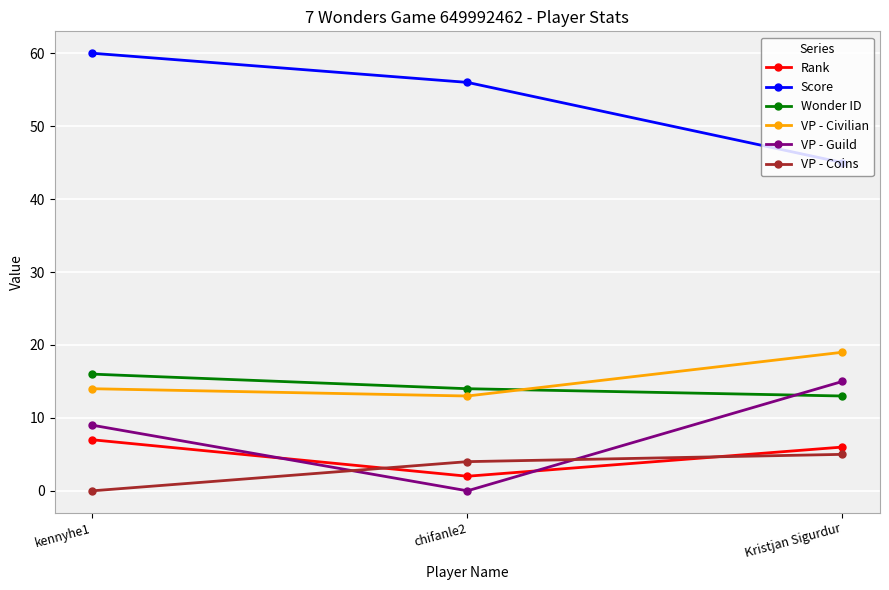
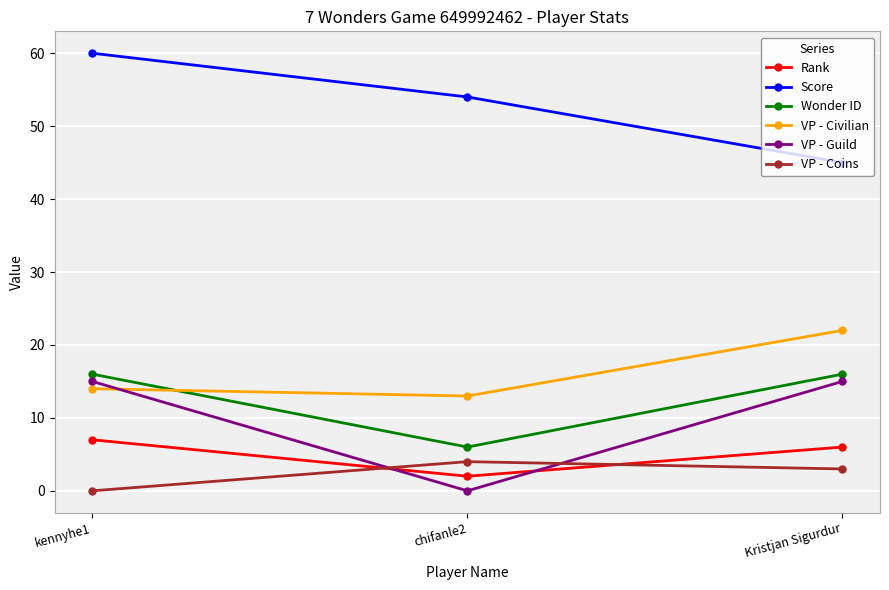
  {
    "Rank": {
      "kennyhe1": 7,
      "chifanle2": 2,
      "Kristjan Sigurdur": 6
    },
    "Score": {
      "kennyhe1": 60,
-     "chifanle2": 56
+     "chifanle2": 54
    },
    "Wonder ID": {
      "kennyhe1": 16,
-     "chifanle2": 14,
-     "Kristjan Sigurdur": 13
+     "chifanle2": 6,
+     "Kristjan Sigurdur": 16
    },
    "VP - Civilian": {
      "kennyhe1": 14,
      "chifanle2": 13,
-     "Kristjan Sigurdur": 19
+     "Kristjan Sigurdur": 22
    },
    "VP - Guild": {
-     "kennyhe1": 9,
+     "kennyhe1": 15,
      "chifanle2": 0,
      "Kristjan Sigurdur": 15
    },
    "VP - Coins": {
      "kennyhe1": 0,
      "chifanle2": 4,
-     "Kristjan Sigurdur": 5
+     "Kristjan Sigurdur": 3
    }
  }
